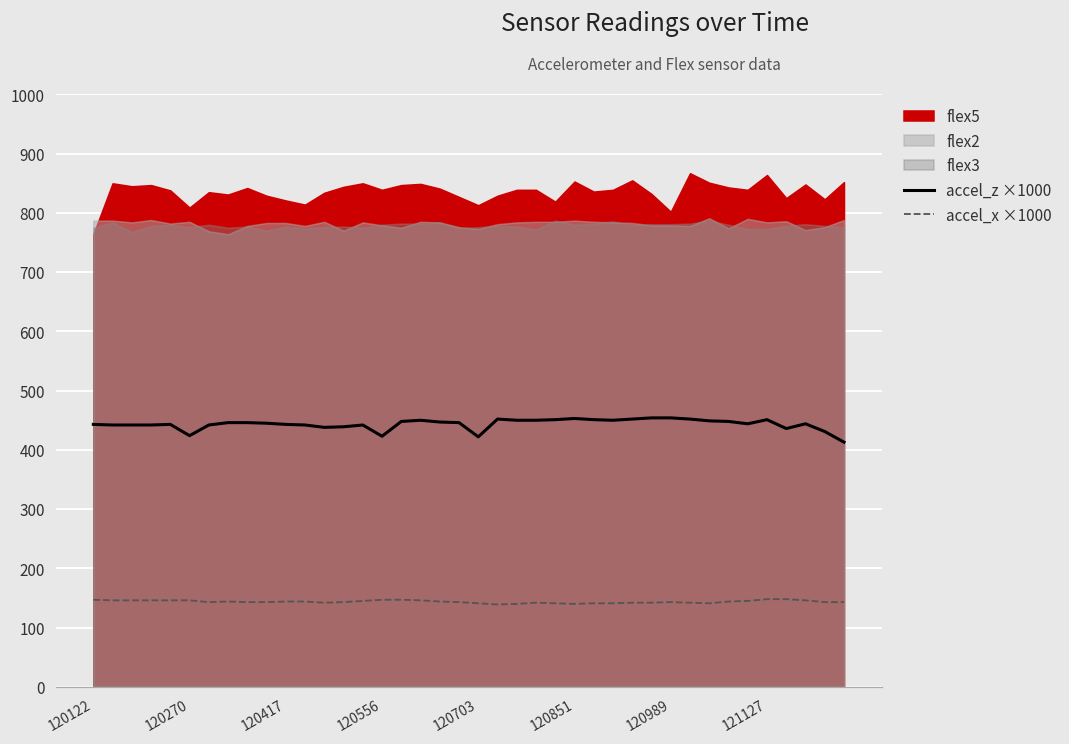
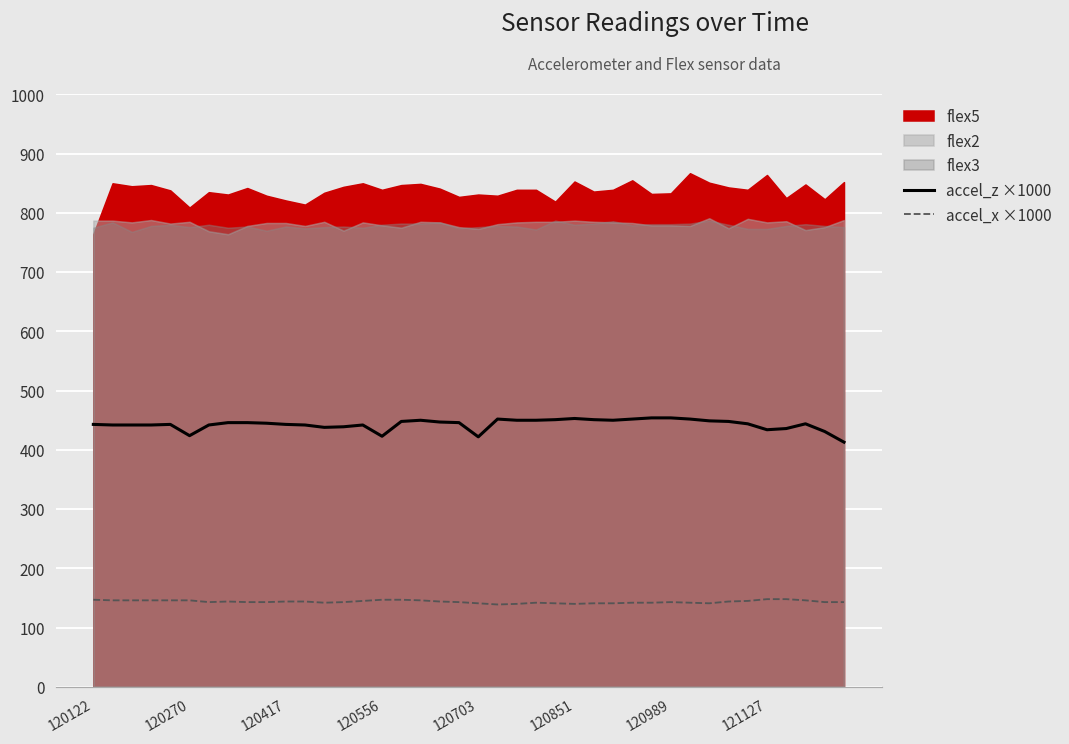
  {
    "accel_z ×1000": {
      "120122": 440,
      "120270": 420,
      "120417": 440,
      "120556": 420,
      "120703": 420,
      "120851": 450,
      "120989": 450,
-     "121127": 450
+     "121127": 430
    },
    "flex5": {
      "120122": 760,
      "120270": 810,
      "120417": 820,
      "120556": 840,
-     "120703": 810,
+     "120703": 830,
      "120851": 850,
-     "120989": 800,
+     "120989": 830,
      "121127": 860
    },
    "accel_x ×1000": {
      "120122": 150,
      "120270": 150,
      "120417": 140,
      "120556": 150,
      "120703": 140,
      "120851": 140,
      "120989": 140,
      "121127": 150
    }
  }
